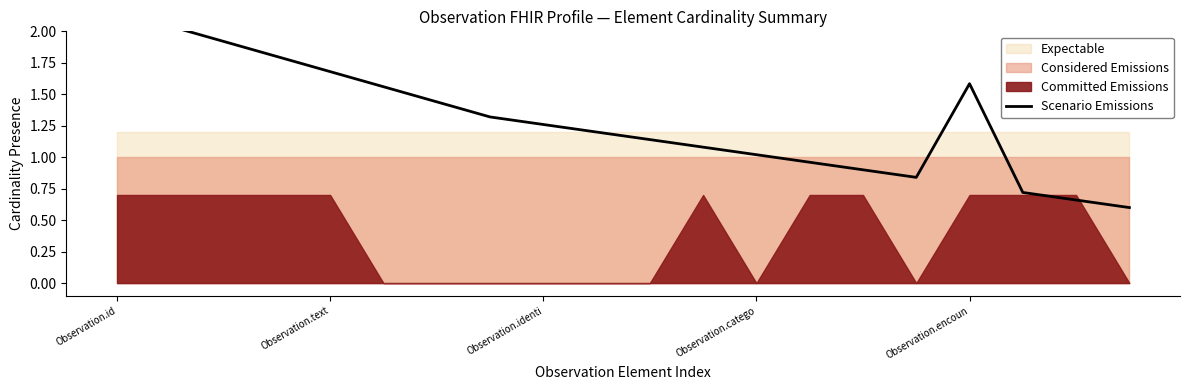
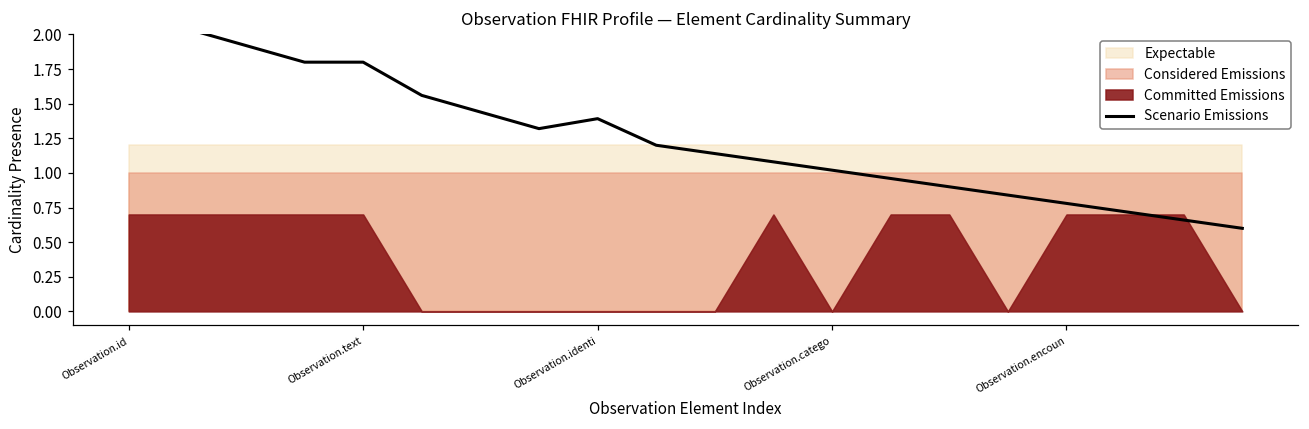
  {
    "Scenario Emissions": {
-     "Observation.text": 1.68,
-     "Observation.identi": 1.26,
-     "Observation.encoun": 1.58
+     "Observation.text": 1.80,
+     "Observation.identi": 1.39,
+     "Observation.encoun": 0.78
    }
  }
